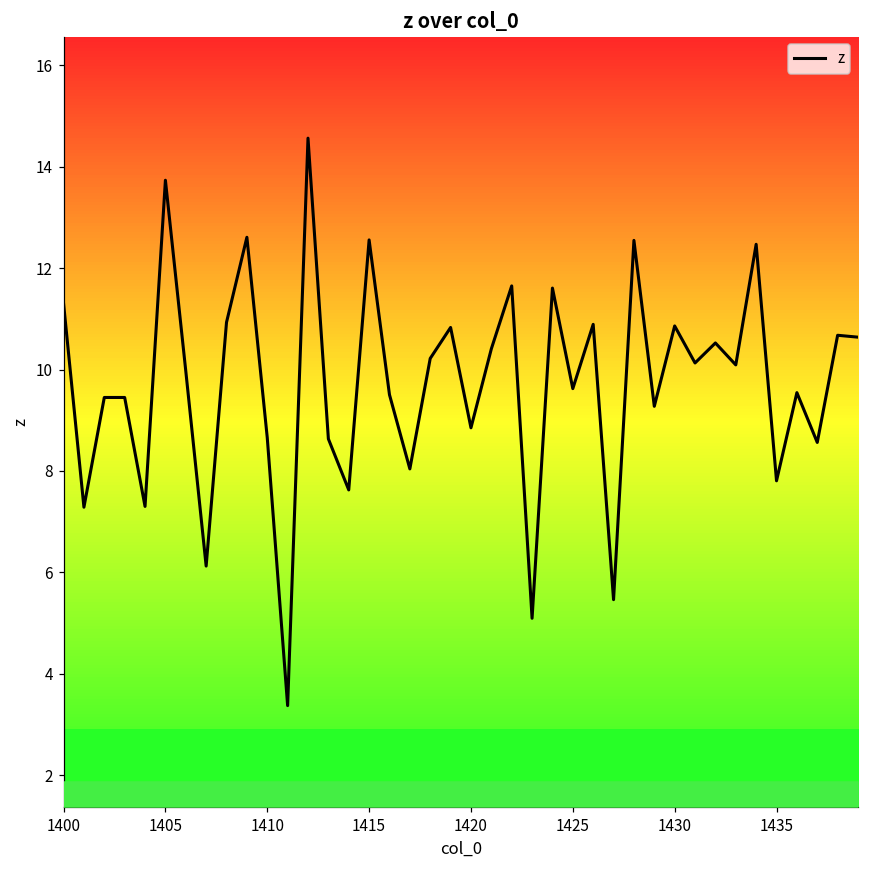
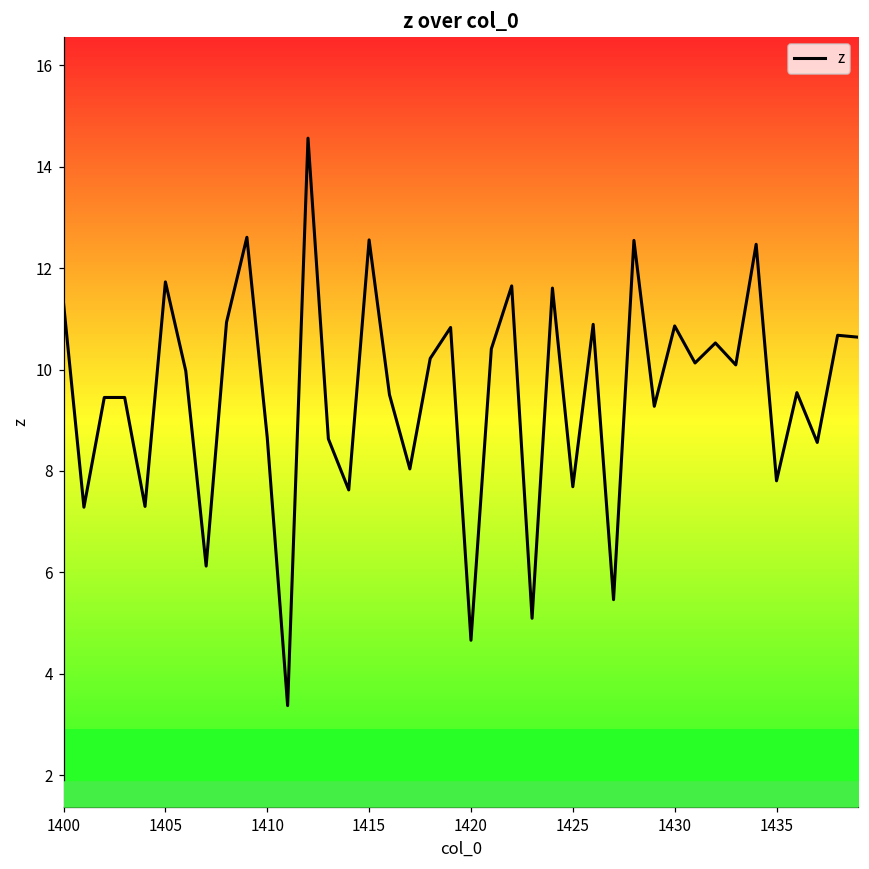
  {
    "z": {
      "1400": 11.3,
-     "1405": 13.7,
+     "1405": 11.7,
      "1410": 8.7,
      "1415": 12.6,
-     "1420": 8.9,
-     "1425": 9.6,
+     "1420": 4.7,
+     "1425": 7.7,
      "1430": 10.9,
      "1435": 7.8
    }
  }
